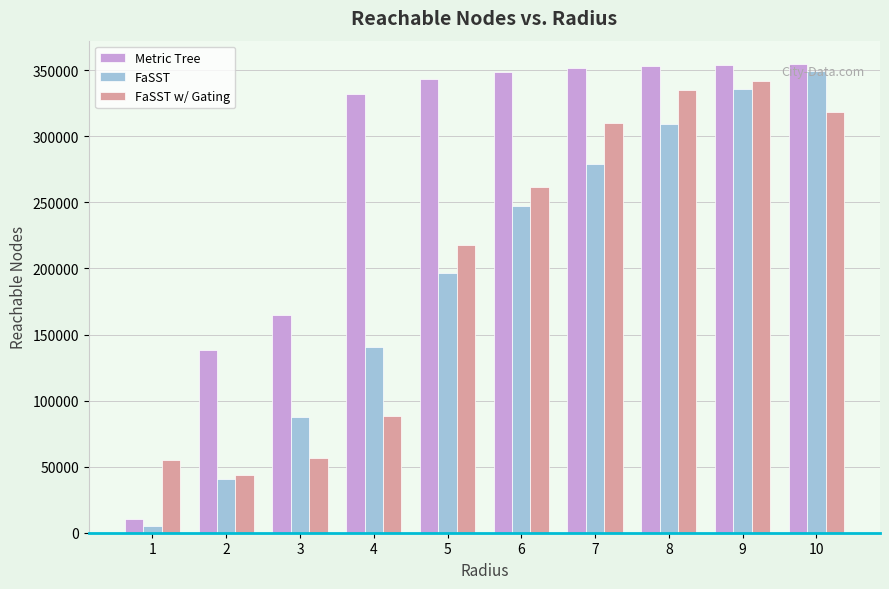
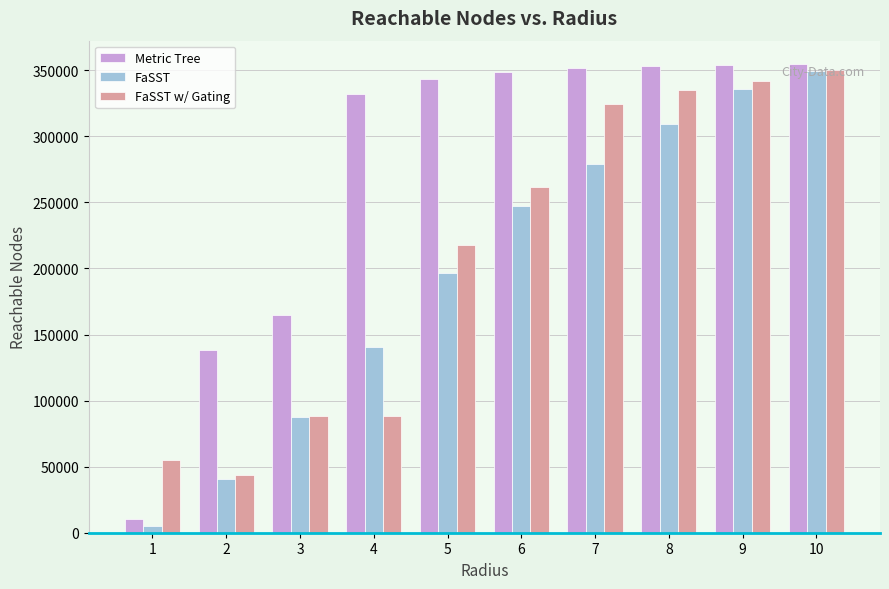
  {
    "FaSST w/ Gating": {
      "1": 55000,
      "2": 44000,
-     "3": 56000,
+     "3": 88000,
      "4": 88000,
      "5": 218000,
      "6": 262000,
-     "7": 310000,
+     "7": 325000,
      "8": 335000,
      "9": 342000,
-     "10": 318000
+     "10": 350000
    }
  }
